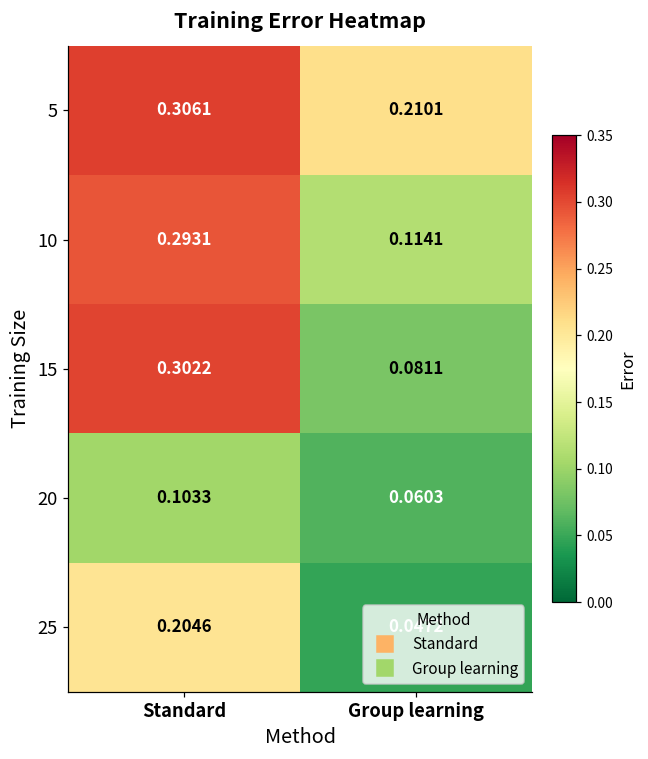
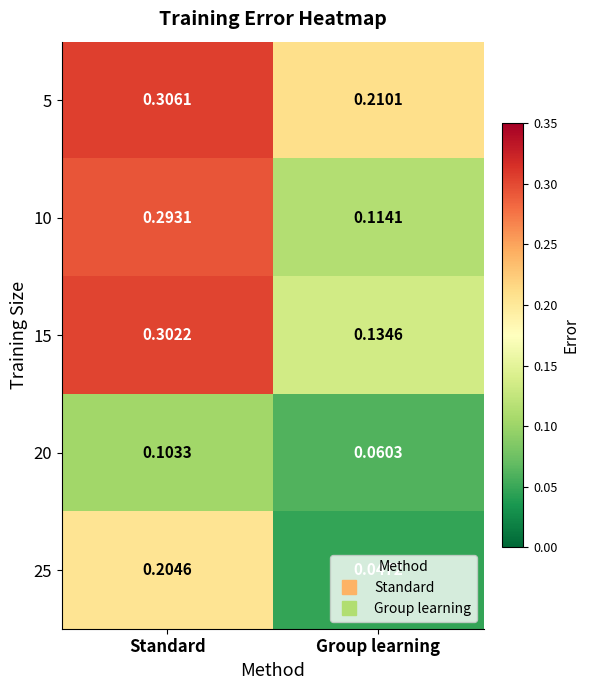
  {
    "5": {
      "Standard": 0.3061,
      "Group learning": 0.2101
    },
    "10": {
      "Standard": 0.2931,
      "Group learning": 0.1141
    },
    "15": {
      "Standard": 0.3022,
-     "Group learning": 0.0811
+     "Group learning": 0.1346
    },
    "20": {
      "Standard": 0.1033,
      "Group learning": 0.0603
    },
    "25": {
      "Standard": 0.2046
    }
  }
